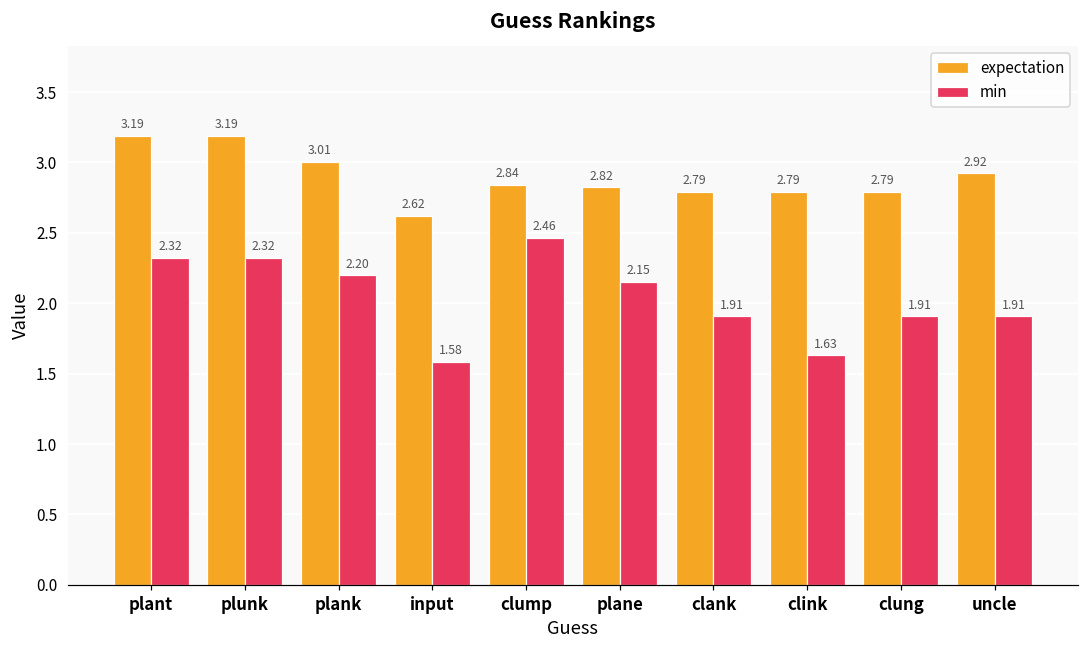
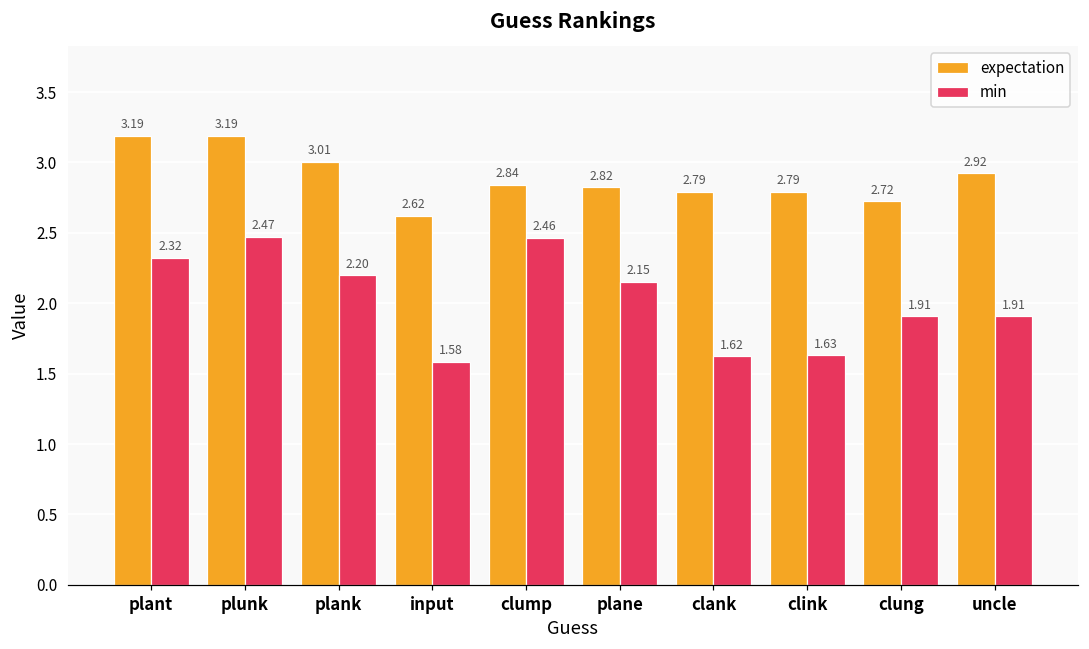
  {
    "expectation": {
      "plant": 3.19,
      "plunk": 3.19,
      "plank": 3.01,
      "input": 2.62,
      "clump": 2.84,
      "plane": 2.82,
      "clank": 2.79,
      "clink": 2.79,
-     "clung": 2.79,
+     "clung": 2.72,
      "uncle": 2.92
    },
    "min": {
      "plant": 2.32,
-     "plunk": 2.32,
+     "plunk": 2.47,
      "plank": 2.20,
      "input": 1.58,
      "clump": 2.46,
      "plane": 2.15,
-     "clank": 1.91,
+     "clank": 1.62,
      "clink": 1.63,
      "clung": 1.91,
      "uncle": 1.91
    }
  }
